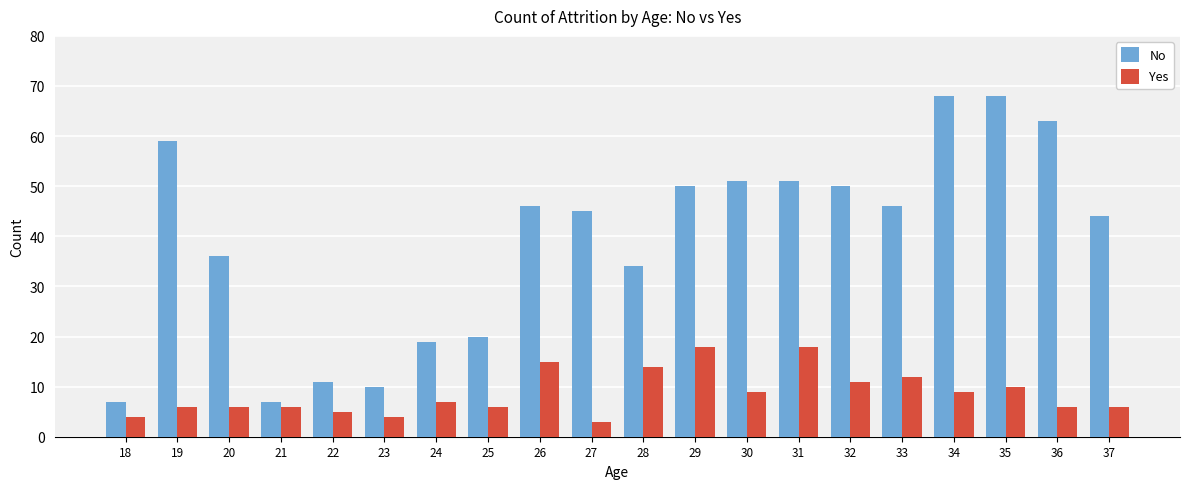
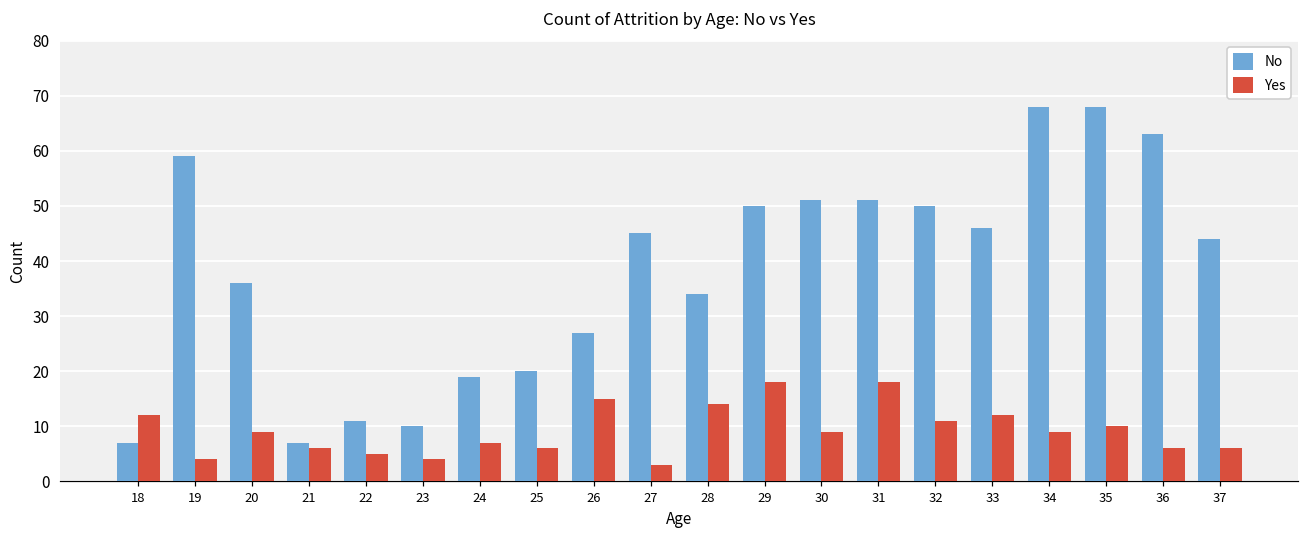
  {
    "No": {
      "18": 7,
      "19": 59,
      "20": 36,
      "21": 7,
      "22": 11,
      "23": 10,
      "24": 19,
      "25": 20,
-     "26": 46,
+     "26": 27,
      "27": 45,
      "28": 34,
      "29": 50,
      "30": 51,
      "31": 51,
      "32": 50,
      "33": 46,
      "34": 68,
      "35": 68,
      "36": 63,
      "37": 44
    },
    "Yes": {
-     "18": 4,
-     "19": 6,
-     "20": 6,
+     "18": 12,
+     "19": 4,
+     "20": 9,
      "21": 6,
      "22": 5,
      "23": 4,
      "24": 7,
      "25": 6,
      "26": 15,
      "27": 3,
      "28": 14,
      "29": 18,
      "30": 9,
      "31": 18,
      "32": 11,
      "33": 12,
      "34": 9,
      "35": 10,
      "36": 6,
      "37": 6
    }
  }
